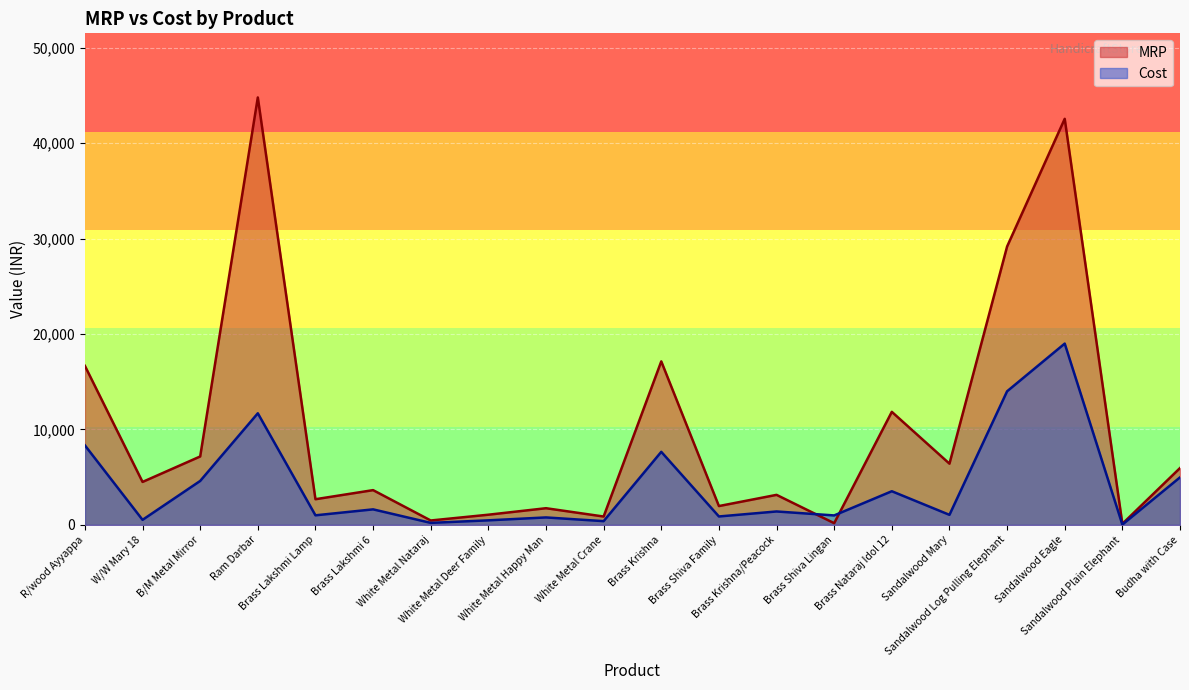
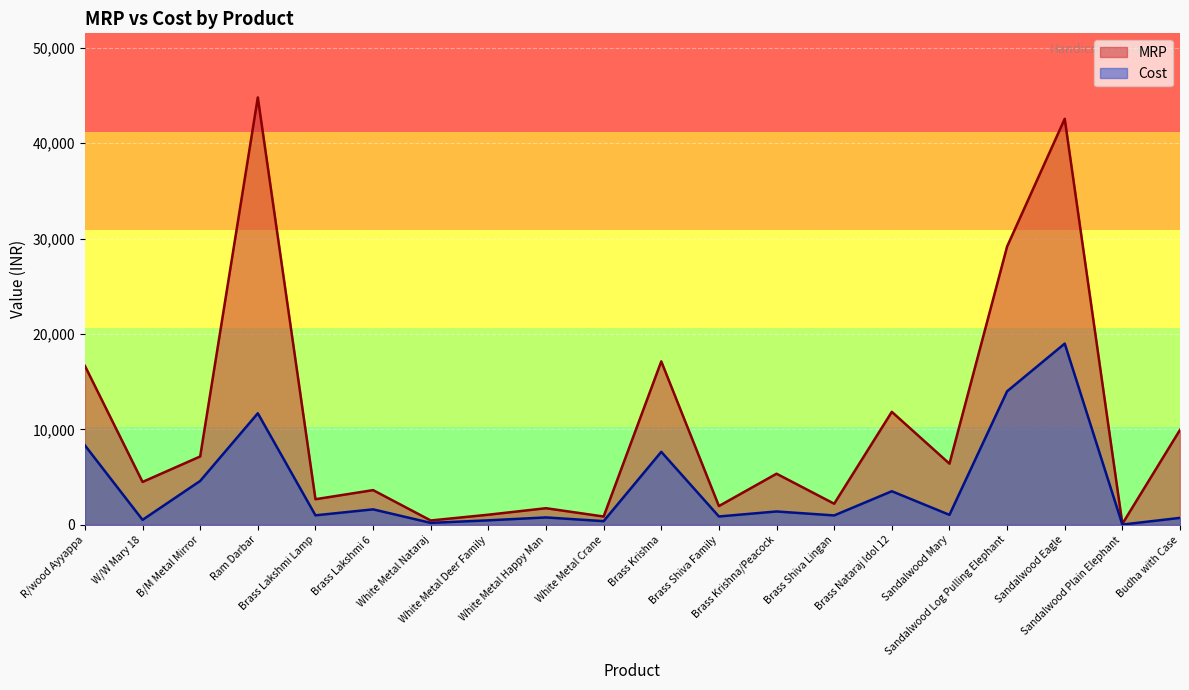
  {
    "MRP": {
      "R/wood Ayyappa": "17,000",
      "W/W Mary 18": "5,000",
      "B/M Metal Mirror": "7,000",
      "Ram Darbar": "45,000",
      "Brass Lakshmi Lamp": "3,000",
      "Brass Lakshmi 6": "4,000",
      "White Metal Deer Family": "1,000",
      "White Metal Happy Man": "2,000",
      "White Metal Crane": "1,000",
      "Brass Krishna": "17,000",
      "Brass Shiva Family": "2,000",
-     "Brass Krishna/Peacock": "3,000",
-     "Brass Shiva Lingan": "0",
+     "Brass Krishna/Peacock": "5,000",
+     "Brass Shiva Lingan": "2,000",
      "Brass Nataraj Idol 12": "12,000",
      "Sandalwood Mary": "6,000",
      "Sandalwood Log Pulling Elephant": "29,000",
      "Sandalwood Eagle": "43,000",
-     "Budha with Case": "6,000"
+     "Budha with Case": "10,000"
    },
    "Cost": {
      "R/wood Ayyappa": "8,000",
      "W/W Mary 18": "1,000",
      "B/M Metal Mirror": "5,000",
      "Ram Darbar": "12,000",
      "Brass Lakshmi Lamp": "1,000",
      "Brass Lakshmi 6": "2,000",
      "White Metal Deer Family": "0",
      "White Metal Happy Man": "1,000",
      "White Metal Crane": "0",
      "Brass Krishna": "8,000",
      "Brass Shiva Family": "1,000",
      "Brass Krishna/Peacock": "1,000",
      "Brass Shiva Lingan": "1,000",
      "Brass Nataraj Idol 12": "4,000",
      "Sandalwood Mary": "1,000",
      "Sandalwood Log Pulling Elephant": "14,000",
      "Sandalwood Eagle": "19,000",
-     "Budha with Case": "5,000"
+     "Budha with Case": "1,000"
    }
  }
